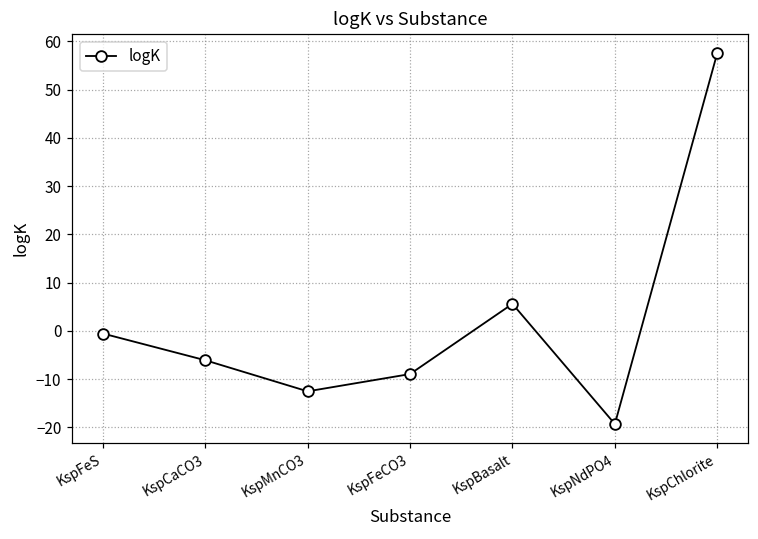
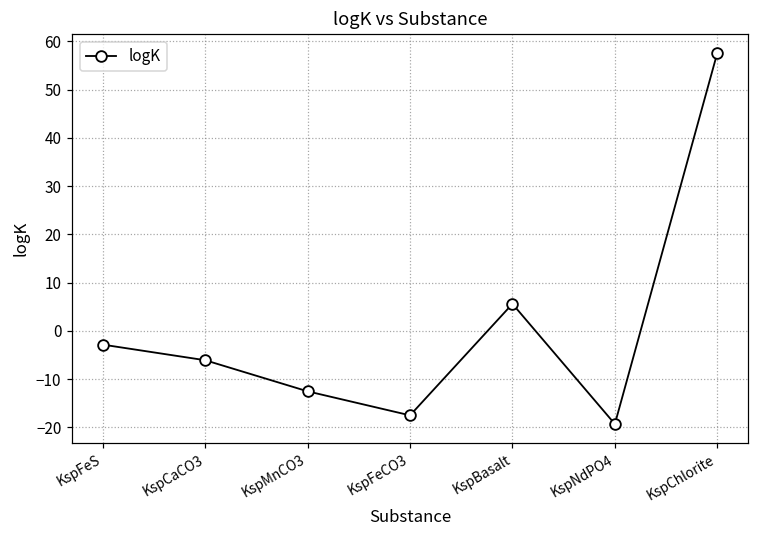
  {
-   "KspFeS": -1,
+   "KspFeS": -3,
    "KspCaCO3": -6,
    "KspMnCO3": -13,
-   "KspFeCO3": -9,
+   "KspFeCO3": -18,
    "KspBasalt": 6,
    "KspNdPO4": -19,
    "KspChlorite": 58
  }
